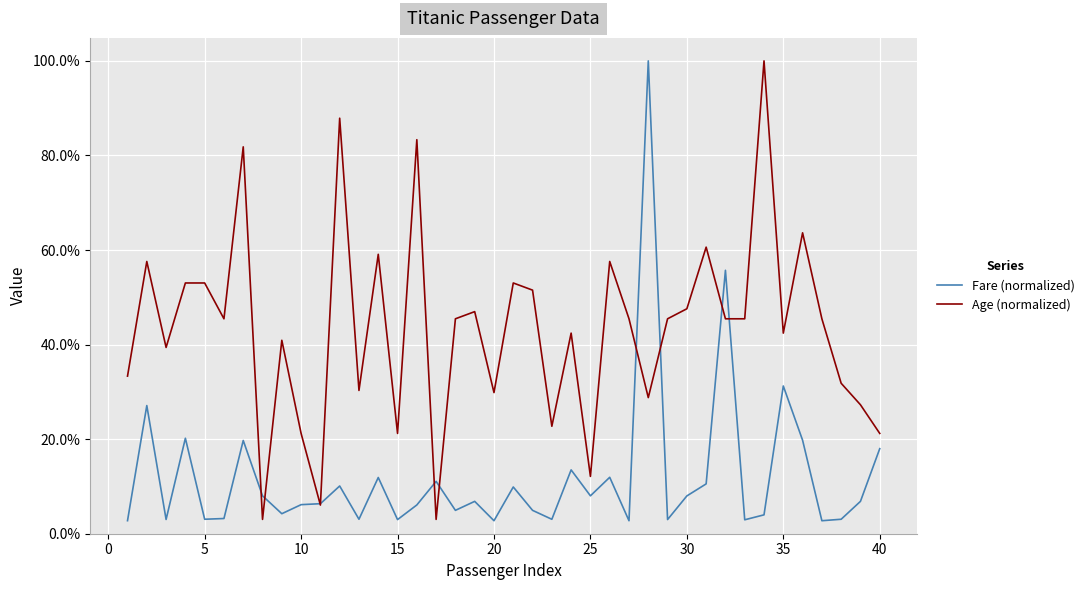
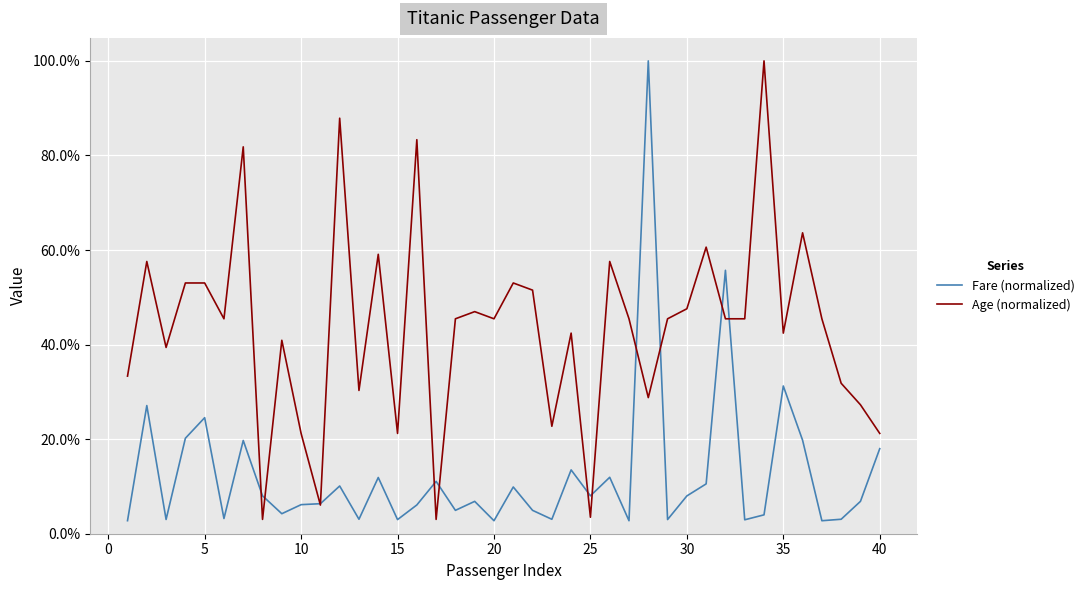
  {
    "Fare (normalized)": {
-     "5": "3%",
+     "5": "25%",
      "10": "6%",
      "15": "3%",
      "20": "3%",
      "25": "8%",
      "30": "8%",
      "35": "31%",
      "40": "18%"
    },
    "Age (normalized)": {
      "5": "53%",
      "10": "21%",
      "15": "21%",
-     "20": "30%",
-     "25": "12%",
+     "20": "45%",
+     "25": "3%",
      "30": "48%",
      "35": "42%",
      "40": "21%"
    }
  }
